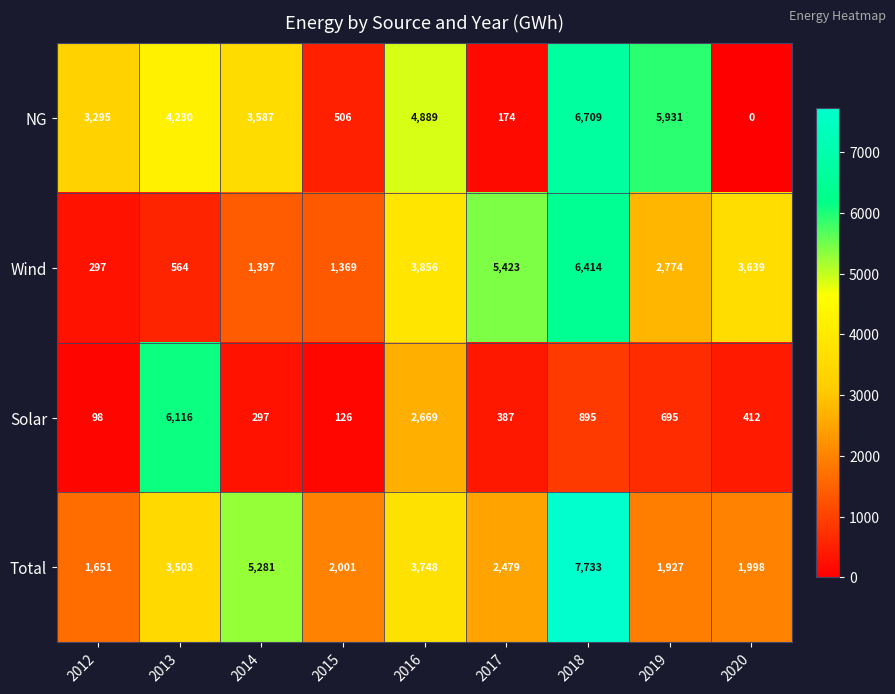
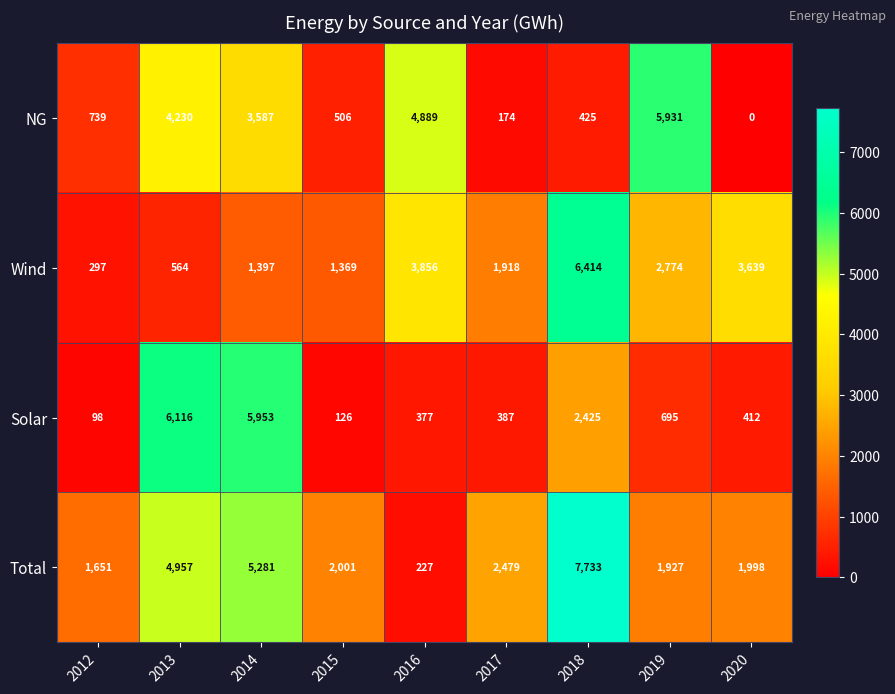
  {
    "NG": {
-     "2012": "3,295",
+     "2012": "739",
      "2013": "4,230",
      "2014": "3,587",
      "2015": "506",
      "2016": "4,889",
      "2017": "174",
-     "2018": "6,709",
+     "2018": "425",
      "2019": "5,931",
      "2020": "0"
    },
    "Wind": {
      "2012": "297",
      "2013": "564",
      "2014": "1,397",
      "2015": "1,369",
      "2016": "3,856",
-     "2017": "5,423",
+     "2017": "1,918",
      "2018": "6,414",
      "2019": "2,774",
      "2020": "3,639"
    },
    "Solar": {
      "2012": "98",
      "2013": "6,116",
-     "2014": "297",
+     "2014": "5,953",
      "2015": "126",
-     "2016": "2,669",
+     "2016": "377",
      "2017": "387",
-     "2018": "895",
+     "2018": "2,425",
      "2019": "695",
      "2020": "412"
    },
    "Total": {
      "2012": "1,651",
-     "2013": "3,503",
+     "2013": "4,957",
      "2014": "5,281",
      "2015": "2,001",
-     "2016": "3,748",
+     "2016": "227",
      "2017": "2,479",
      "2018": "7,733",
      "2019": "1,927",
      "2020": "1,998"
    }
  }
